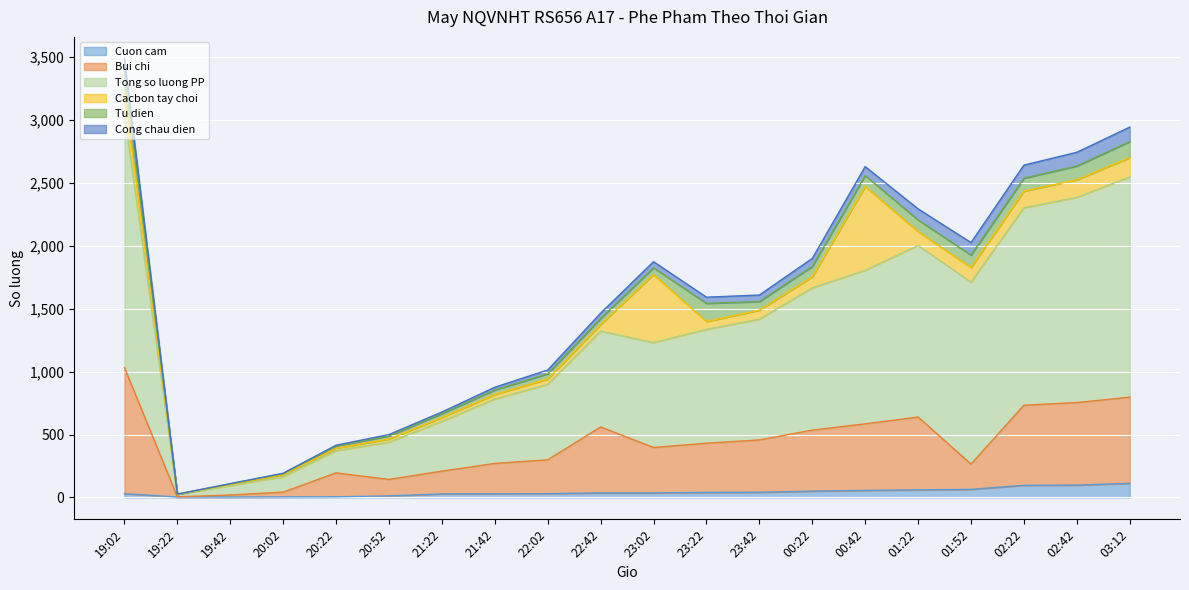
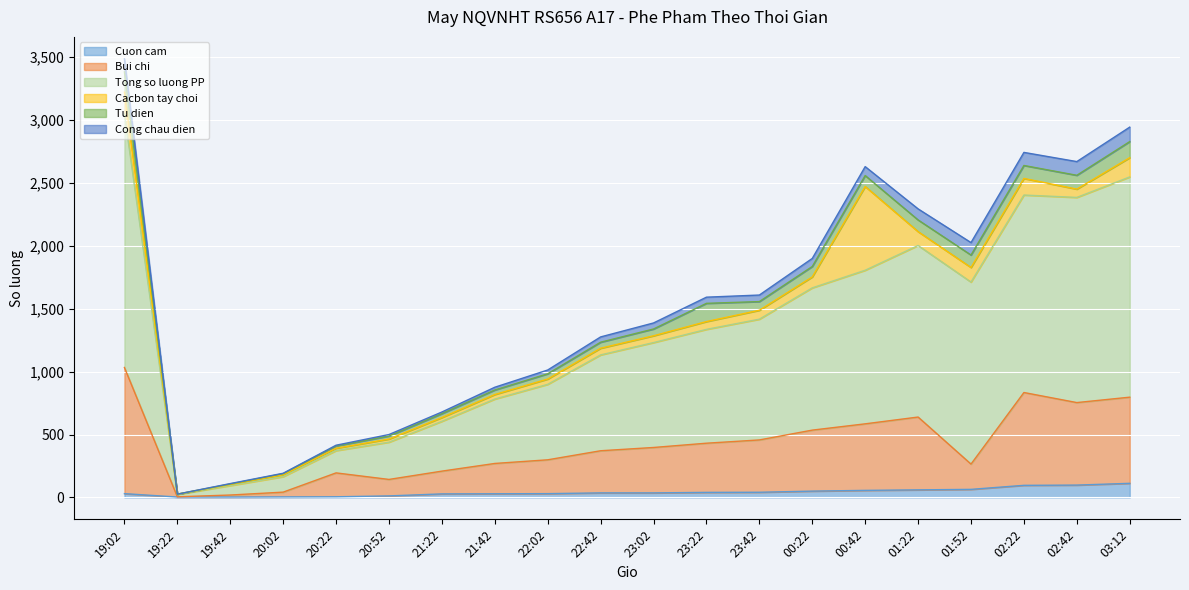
  {
    "Bui chi": {
      "19:02": "1,000",
      "20:02": "40",
      "20:22": "190",
      "20:52": "130",
      "21:22": "180",
      "21:42": "240",
      "22:02": "270",
-     "22:42": "520",
+     "22:42": "340",
      "23:02": "360",
      "23:22": "390",
      "23:42": "420",
      "00:22": "490",
      "00:42": "530",
      "01:22": "580",
      "01:52": "200",
-     "02:22": "640",
+     "02:22": "740",
      "02:42": "660",
      "03:12": "690"
    },
    "Tong so luong PP": {
      "20:52": "300",
      "21:22": "400",
      "21:42": "510",
      "22:02": "600",
      "22:42": "760",
      "23:02": "830",
      "23:22": "910",
      "23:42": "960",
      "00:22": "1,130",
      "00:42": "1,220",
      "01:22": "1,360",
      "01:52": "1,450",
      "02:22": "1,570",
      "02:42": "1,630",
      "03:12": "1,750"
    },
    "Cacbon tay choi": {
      "20:52": "30",
      "21:22": "30",
      "21:42": "40",
      "22:02": "40",
      "22:42": "50",
-     "23:02": "540",
+     "23:02": "50",
      "23:22": "60",
      "23:42": "70",
      "00:22": "90",
      "00:42": "670",
      "01:22": "110",
      "01:52": "120",
      "02:22": "130",
-     "02:42": "140",
+     "02:42": "70",
      "03:12": "150"
    },
    "Tu dien": {
      "21:42": "40",
      "22:02": "40",
      "22:42": "50",
      "23:02": "50",
      "23:22": "150",
      "23:42": "70",
      "00:22": "80",
      "00:42": "90",
      "01:22": "90",
      "01:52": "100",
      "02:22": "100",
      "02:42": "110",
      "03:12": "130"
    }
  }
